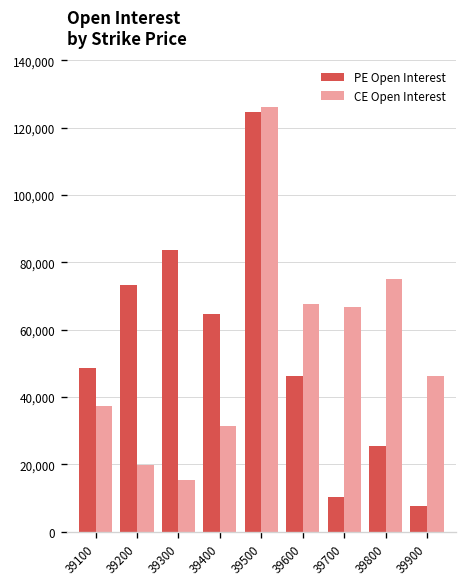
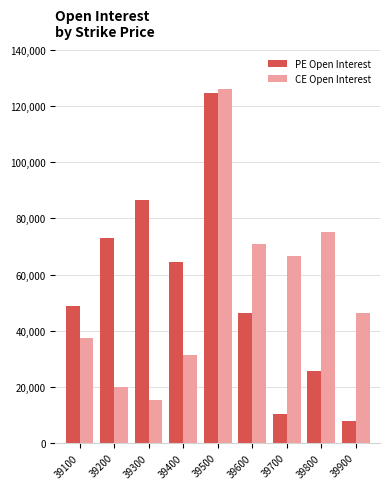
  {
    "PE Open Interest": {
      "39100": "49,000",
      "39200": "73,000",
-     "39300": "84,000",
+     "39300": "87,000",
      "39400": "65,000",
      "39500": "125,000",
      "39600": "46,000",
      "39700": "10,000",
      "39800": "25,000",
      "39900": "8,000"
    },
    "CE Open Interest": {
      "39100": "37,000",
      "39200": "20,000",
      "39300": "15,000",
      "39400": "31,000",
      "39500": "126,000",
-     "39600": "68,000",
+     "39600": "71,000",
      "39700": "67,000",
      "39800": "75,000",
      "39900": "46,000"
    }
  }
